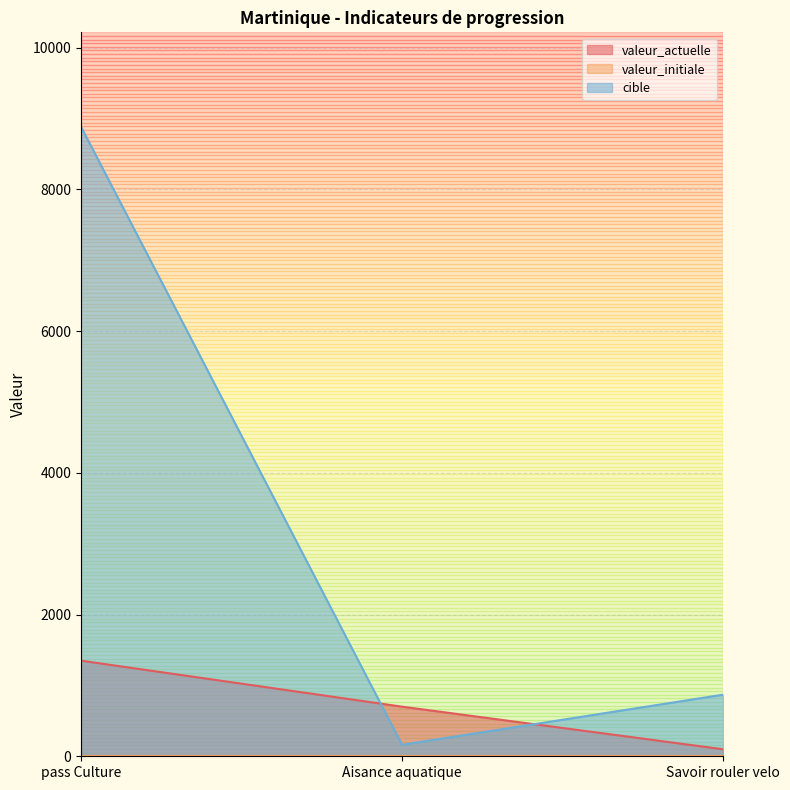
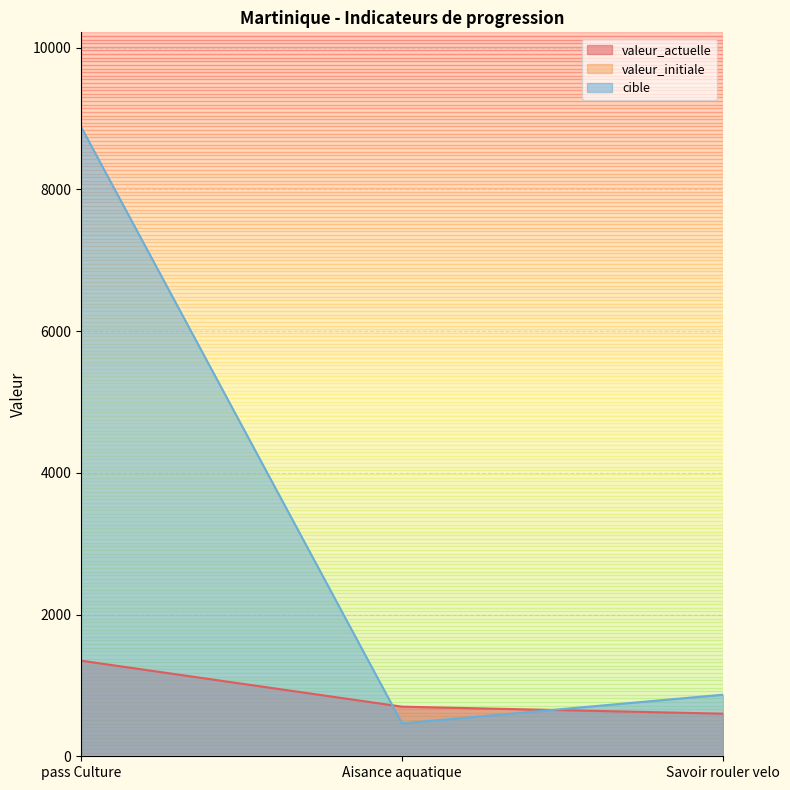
  {
    "valeur_actuelle": {
      "pass Culture": 1300,
      "Aisance aquatique": 700,
-     "Savoir rouler velo": 100
+     "Savoir rouler velo": 600
    },
    "valeur_initiale": {
      "pass Culture": 0,
      "Aisance aquatique": 0,
      "Savoir rouler velo": 0
    },
    "cible": {
      "pass Culture": 8900,
-     "Aisance aquatique": 200,
+     "Aisance aquatique": 500,
      "Savoir rouler velo": 900
    }
  }
